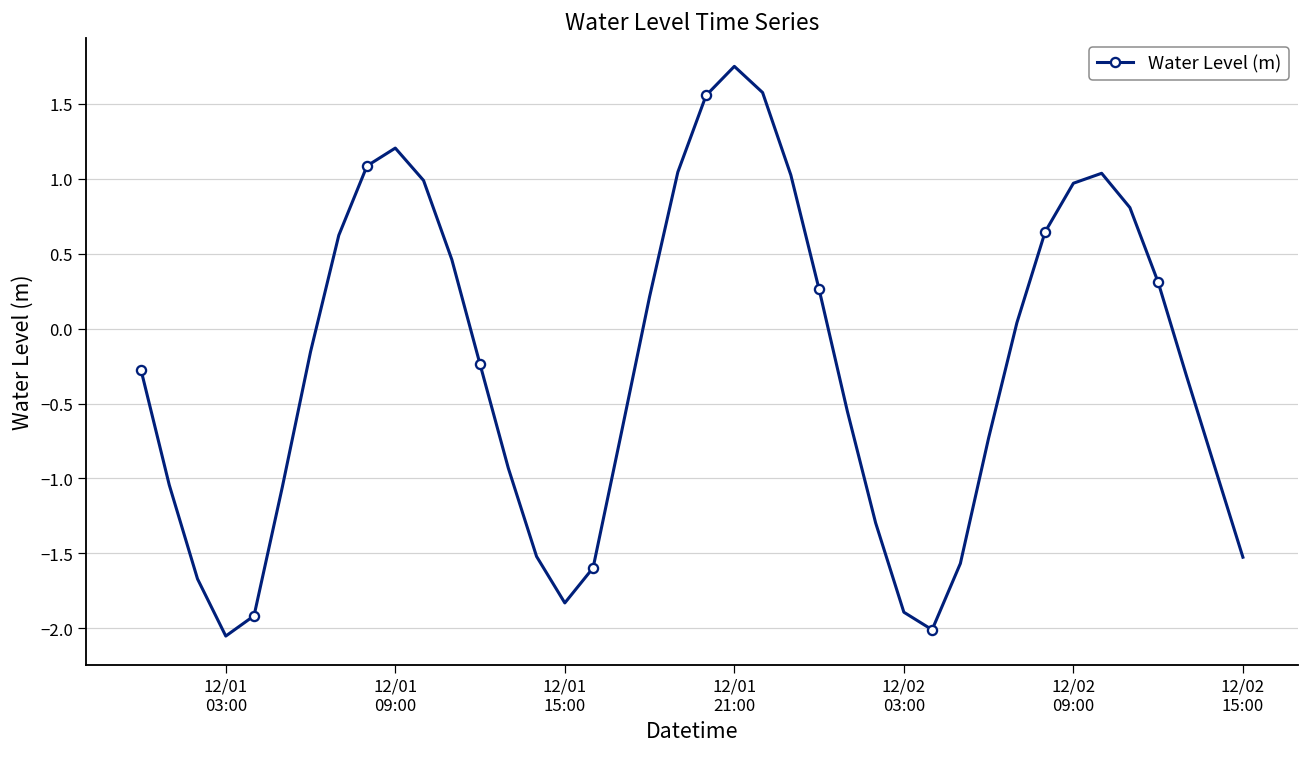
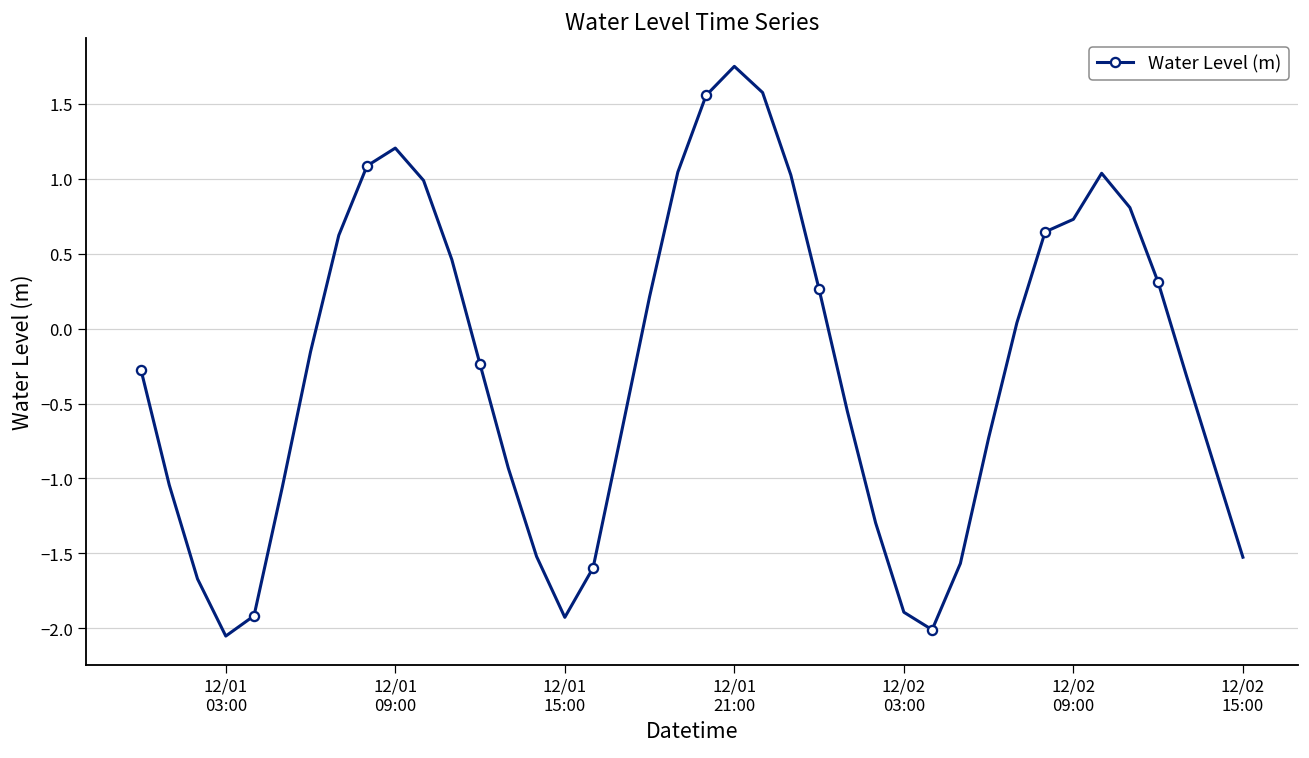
  {
    "12/01 03:00": -2.05,
    "12/01 09:00": 1.21,
-   "12/01 15:00": -1.83,
+   "12/01 15:00": -1.93,
    "12/01 21:00": 1.75,
    "12/02 03:00": -1.89,
-   "12/02 09:00": 0.97,
+   "12/02 09:00": 0.73,
    "12/02 15:00": -1.53
  }
